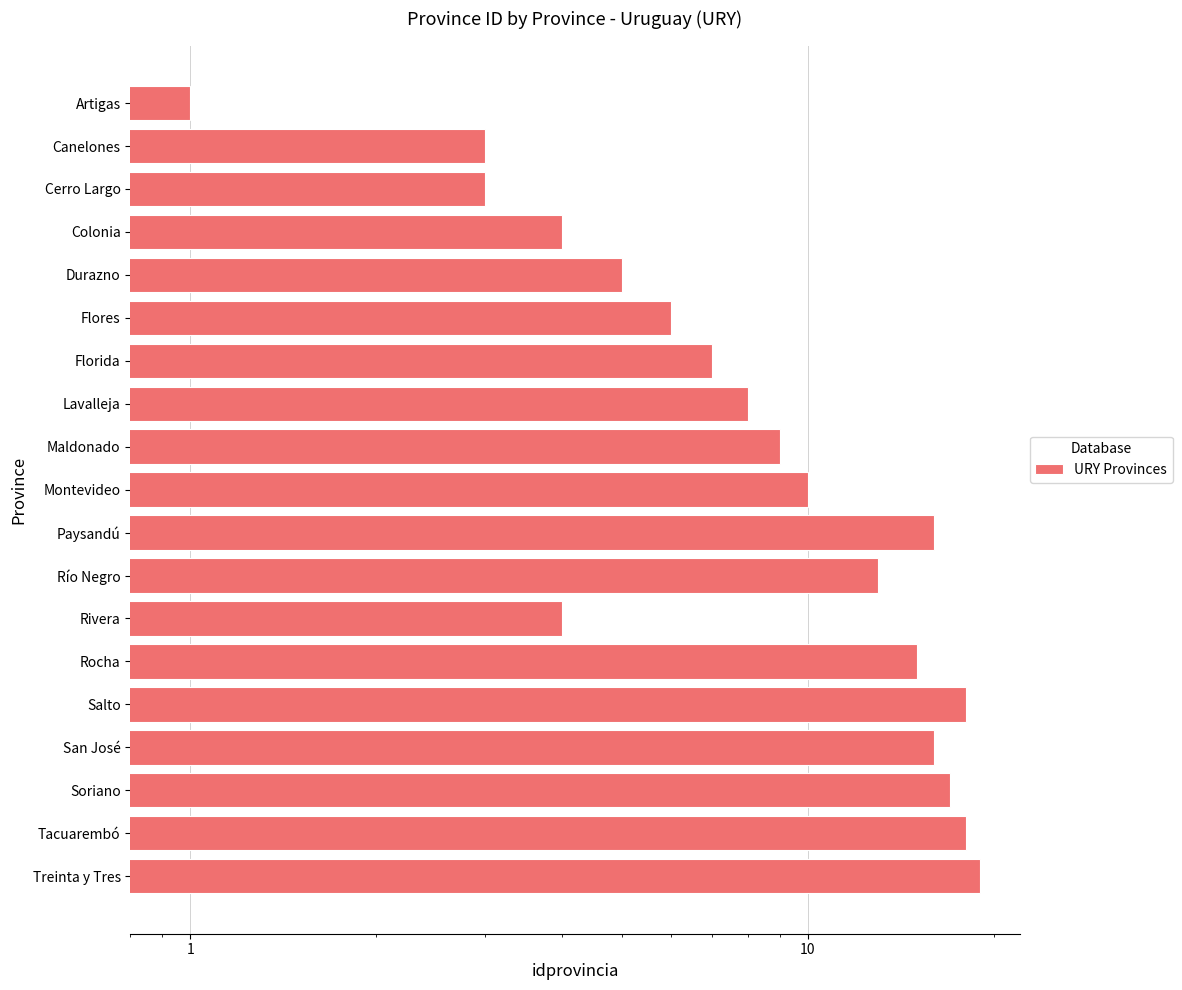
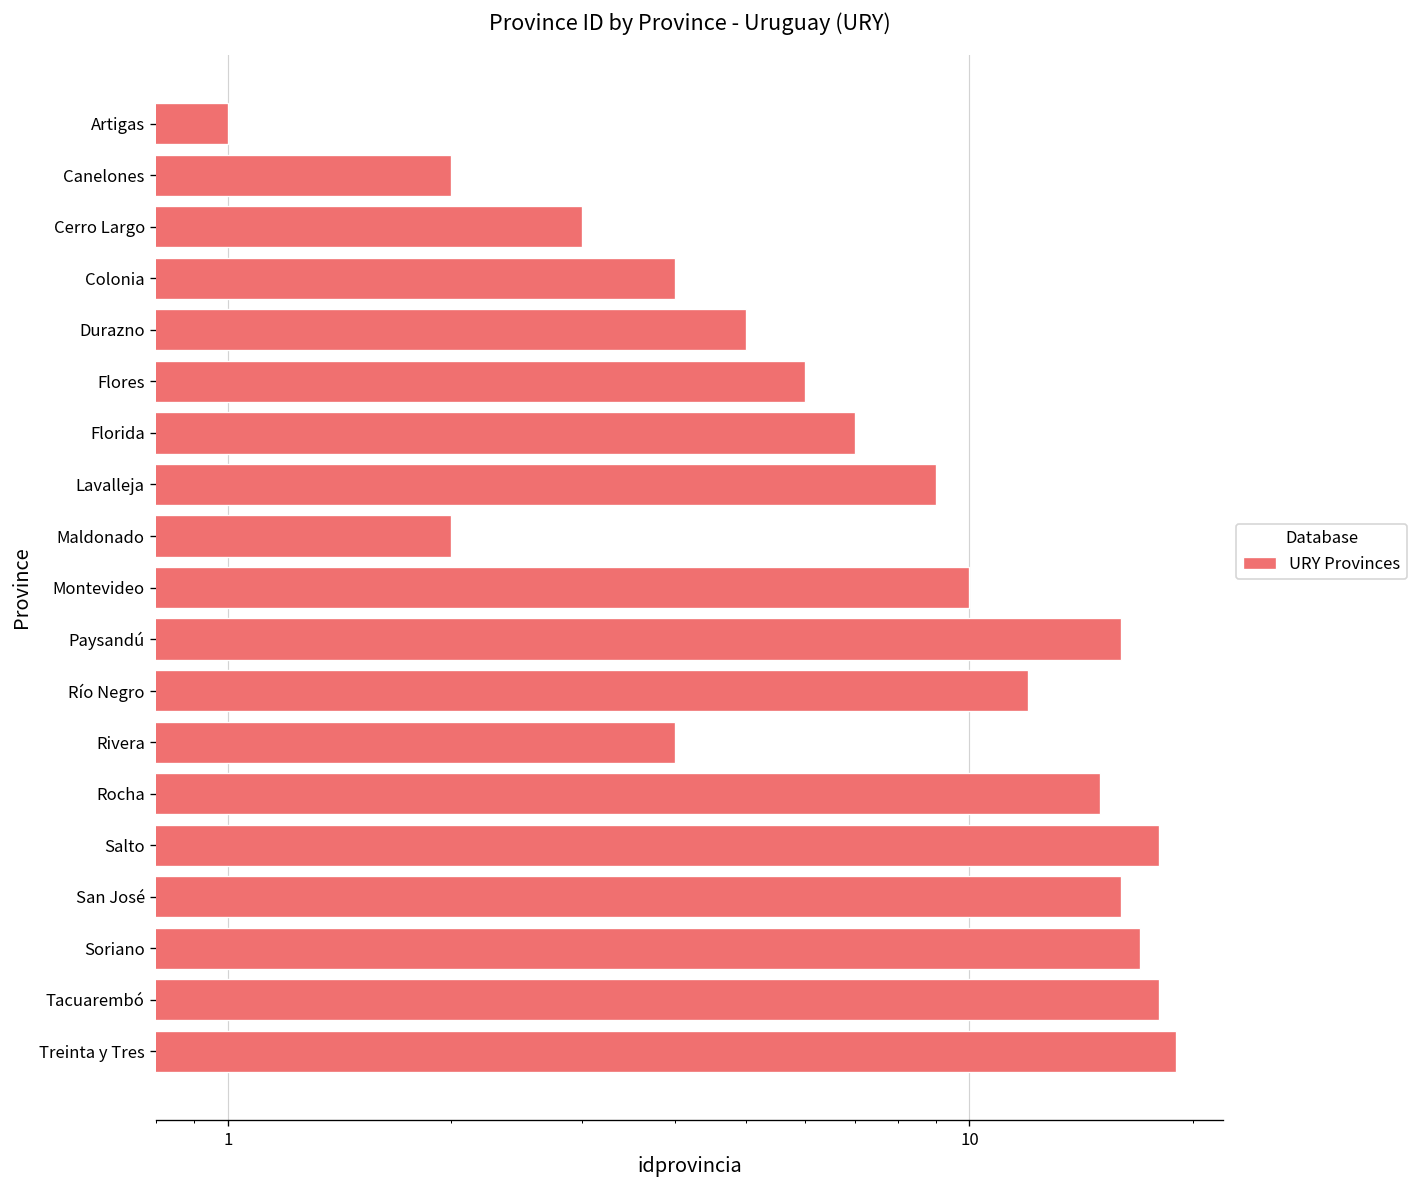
  {
    "Artigas": 1,
-   "Canelones": 3,
+   "Canelones": 2,
    "Cerro Largo": 3,
    "Colonia": 4,
    "Durazno": 5,
    "Flores": 6,
    "Florida": 7,
-   "Lavalleja": 8,
-   "Maldonado": 9,
+   "Lavalleja": 9,
+   "Maldonado": 2,
    "Montevideo": 10,
    "Paysandú": 16,
-   "Río Negro": 13,
+   "Río Negro": 12,
    "Rivera": 4,
    "Rocha": 15,
    "Salto": 18,
    "San José": 16,
    "Soriano": 17,
    "Tacuarembó": 18,
    "Treinta y Tres": 19
  }
